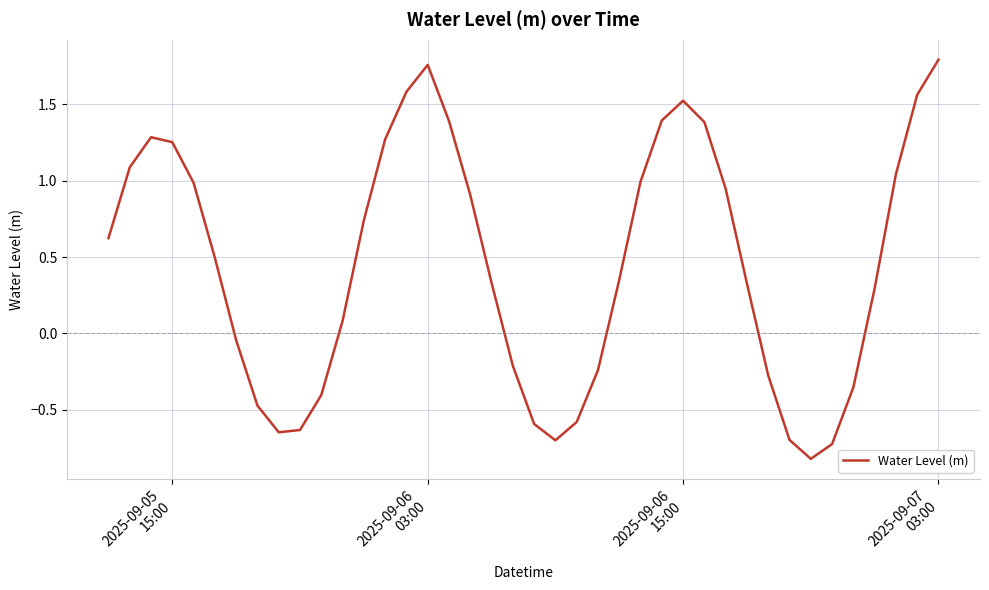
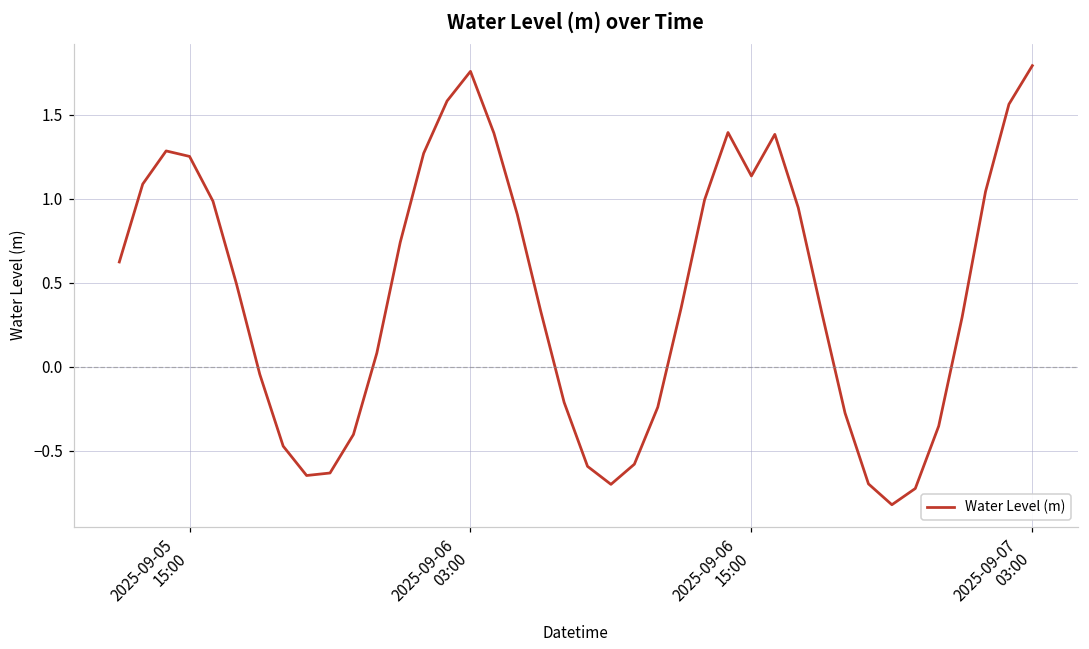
  {
    "2025-09-05 15:00": 1.25,
    "2025-09-06 03:00": 1.76,
-   "2025-09-06 15:00": 1.52,
+   "2025-09-06 15:00": 1.14,
    "2025-09-07 03:00": 1.79
  }
